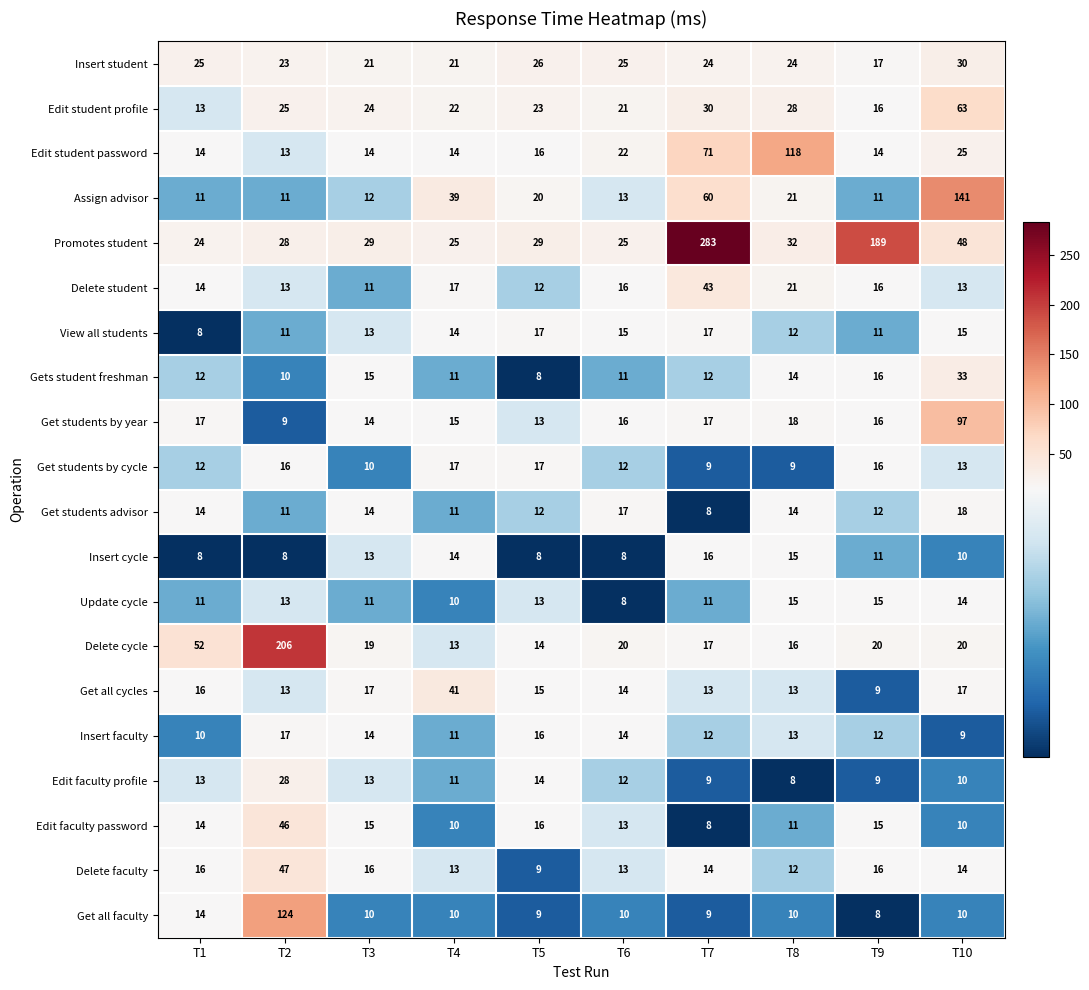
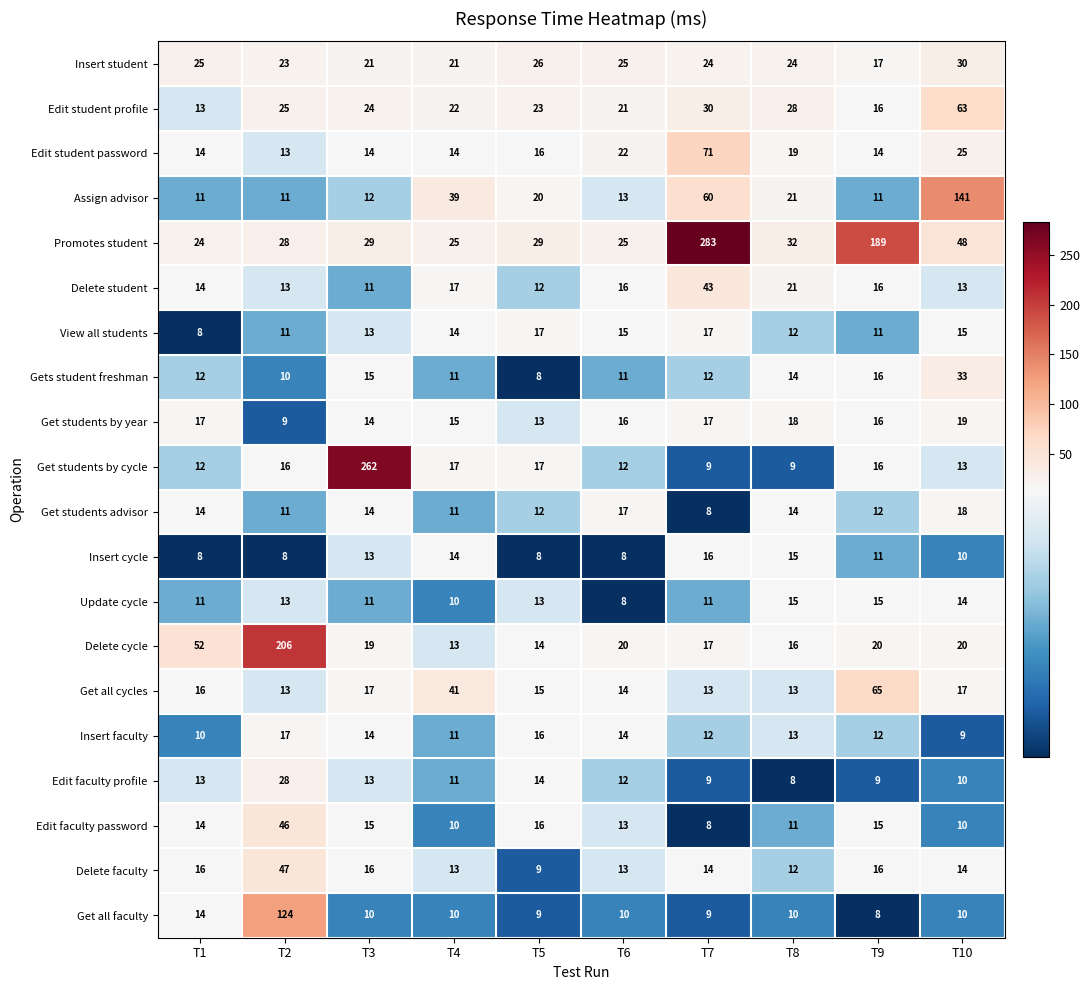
  {
    "Insert student": {
      "T1": 25,
      "T2": 23,
      "T3": 21,
      "T4": 21,
      "T5": 26,
      "T6": 25,
      "T7": 24,
      "T8": 24,
      "T9": 17,
      "T10": 30
    },
    "Edit student profile": {
      "T1": 13,
      "T2": 25,
      "T3": 24,
      "T4": 22,
      "T5": 23,
      "T6": 21,
      "T7": 30,
      "T8": 28,
      "T9": 16,
      "T10": 63
    },
    "Edit student password": {
      "T1": 14,
      "T2": 13,
      "T3": 14,
      "T4": 14,
      "T5": 16,
      "T6": 22,
      "T7": 71,
-     "T8": 118,
+     "T8": 19,
      "T9": 14,
      "T10": 25
    },
    "Assign advisor": {
      "T1": 11,
      "T2": 11,
      "T3": 12,
      "T4": 39,
      "T5": 20,
      "T6": 13,
      "T7": 60,
      "T8": 21,
      "T9": 11,
      "T10": 141
    },
    "Promotes student": {
      "T1": 24,
      "T2": 28,
      "T3": 29,
      "T4": 25,
      "T5": 29,
      "T6": 25,
      "T7": 283,
      "T8": 32,
      "T9": 189,
      "T10": 48
    },
    "Delete student": {
      "T1": 14,
      "T2": 13,
      "T3": 11,
      "T4": 17,
      "T5": 12,
      "T6": 16,
      "T7": 43,
      "T8": 21,
      "T9": 16,
      "T10": 13
    },
    "View all students": {
      "T1": 8,
      "T2": 11,
      "T3": 13,
      "T4": 14,
      "T5": 17,
      "T6": 15,
      "T7": 17,
      "T8": 12,
      "T9": 11,
      "T10": 15
    },
    "Gets student freshman": {
      "T1": 12,
      "T2": 10,
      "T3": 15,
      "T4": 11,
      "T5": 8,
      "T6": 11,
      "T7": 12,
      "T8": 14,
      "T9": 16,
      "T10": 33
    },
    "Get students by year": {
      "T1": 17,
      "T2": 9,
      "T3": 14,
      "T4": 15,
      "T5": 13,
      "T6": 16,
      "T7": 17,
      "T8": 18,
      "T9": 16,
-     "T10": 97
+     "T10": 19
    },
    "Get students by cycle": {
      "T1": 12,
      "T2": 16,
-     "T3": 10,
+     "T3": 262,
      "T4": 17,
      "T5": 17,
      "T6": 12,
      "T7": 9,
      "T8": 9,
      "T9": 16,
      "T10": 13
    },
    "Get students advisor": {
      "T1": 14,
      "T2": 11,
      "T3": 14,
      "T4": 11,
      "T5": 12,
      "T6": 17,
      "T7": 8,
      "T8": 14,
      "T9": 12,
      "T10": 18
    },
    "Insert cycle": {
      "T1": 8,
      "T2": 8,
      "T3": 13,
      "T4": 14,
      "T5": 8,
      "T6": 8,
      "T7": 16,
      "T8": 15,
      "T9": 11,
      "T10": 10
    },
    "Update cycle": {
      "T1": 11,
      "T2": 13,
      "T3": 11,
      "T4": 10,
      "T5": 13,
      "T6": 8,
      "T7": 11,
      "T8": 15,
      "T9": 15,
      "T10": 14
    },
    "Delete cycle": {
      "T1": 52,
      "T2": 206,
      "T3": 19,
      "T4": 13,
      "T5": 14,
      "T6": 20,
      "T7": 17,
      "T8": 16,
      "T9": 20,
      "T10": 20
    },
    "Get all cycles": {
      "T1": 16,
      "T2": 13,
      "T3": 17,
      "T4": 41,
      "T5": 15,
      "T6": 14,
      "T7": 13,
      "T8": 13,
-     "T9": 9,
+     "T9": 65,
      "T10": 17
    },
    "Insert faculty": {
      "T1": 10,
      "T2": 17,
      "T3": 14,
      "T4": 11,
      "T5": 16,
      "T6": 14,
      "T7": 12,
      "T8": 13,
      "T9": 12,
      "T10": 9
    },
    "Edit faculty profile": {
      "T1": 13,
      "T2": 28,
      "T3": 13,
      "T4": 11,
      "T5": 14,
      "T6": 12,
      "T7": 9,
      "T8": 8,
      "T9": 9,
      "T10": 10
    },
    "Edit faculty password": {
      "T1": 14,
      "T2": 46,
      "T3": 15,
      "T4": 10,
      "T5": 16,
      "T6": 13,
      "T7": 8,
      "T8": 11,
      "T9": 15,
      "T10": 10
    },
    "Delete faculty": {
      "T1": 16,
      "T2": 47,
      "T3": 16,
      "T4": 13,
      "T5": 9,
      "T6": 13,
      "T7": 14,
      "T8": 12,
      "T9": 16,
      "T10": 14
    },
    "Get all faculty": {
      "T1": 14,
      "T2": 124,
      "T3": 10,
      "T4": 10,
      "T5": 9,
      "T6": 10,
      "T7": 9,
      "T8": 10,
      "T9": 8,
      "T10": 10
    }
  }
